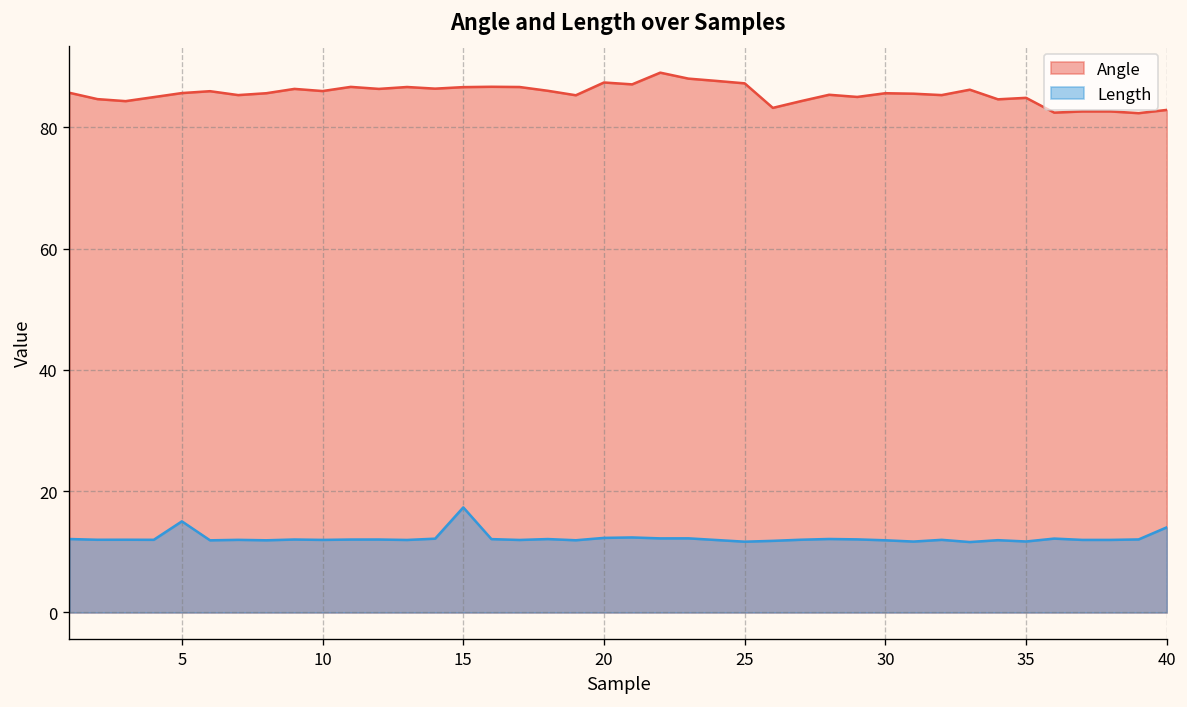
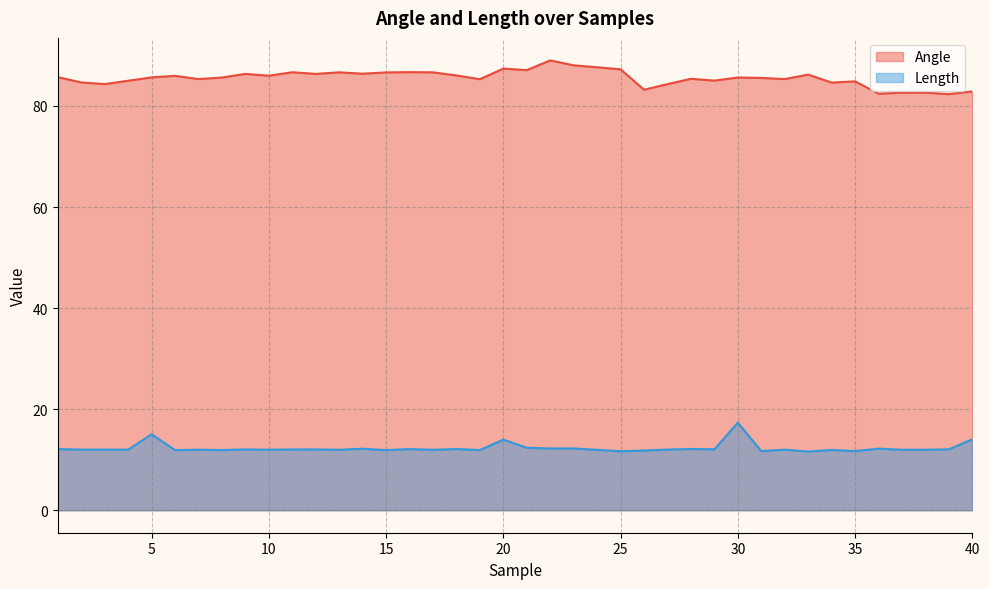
  {
    "Angle": {
      "5": 86,
      "10": 86,
      "15": 87,
      "20": 87,
      "25": 87,
      "30": 86,
      "35": 85,
      "40": 83
    },
    "Length": {
      "5": 15,
      "10": 12,
-     "15": 17,
-     "20": 12,
+     "15": 12,
+     "20": 14,
      "25": 12,
-     "30": 12,
+     "30": 17,
      "35": 12,
      "40": 14
    }
  }
